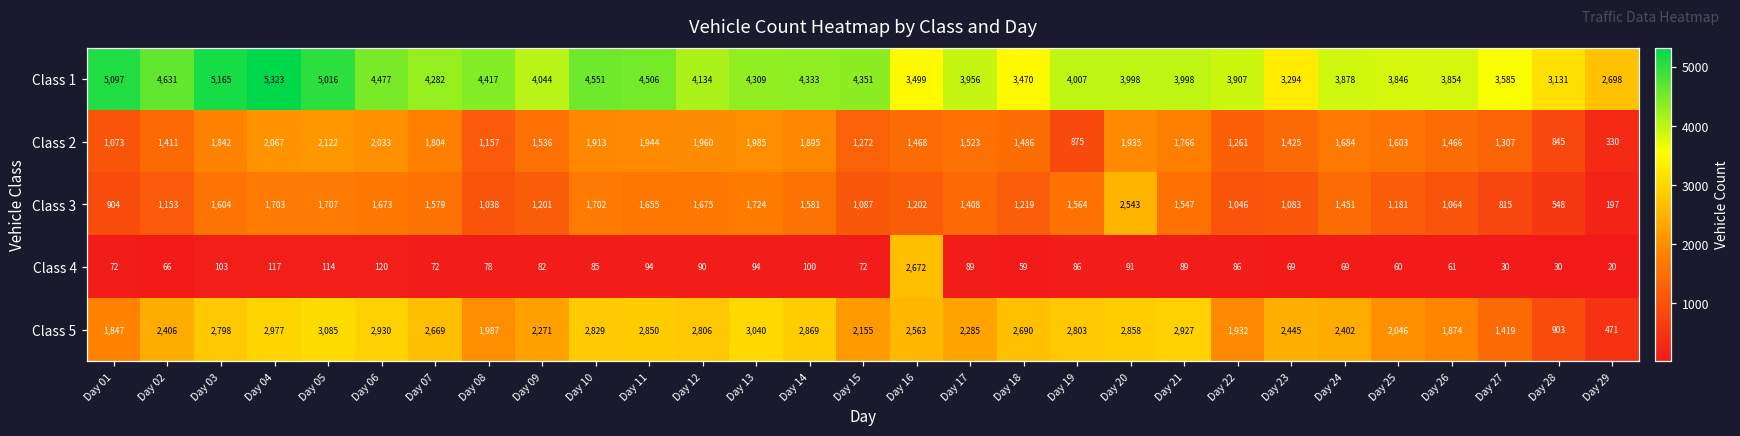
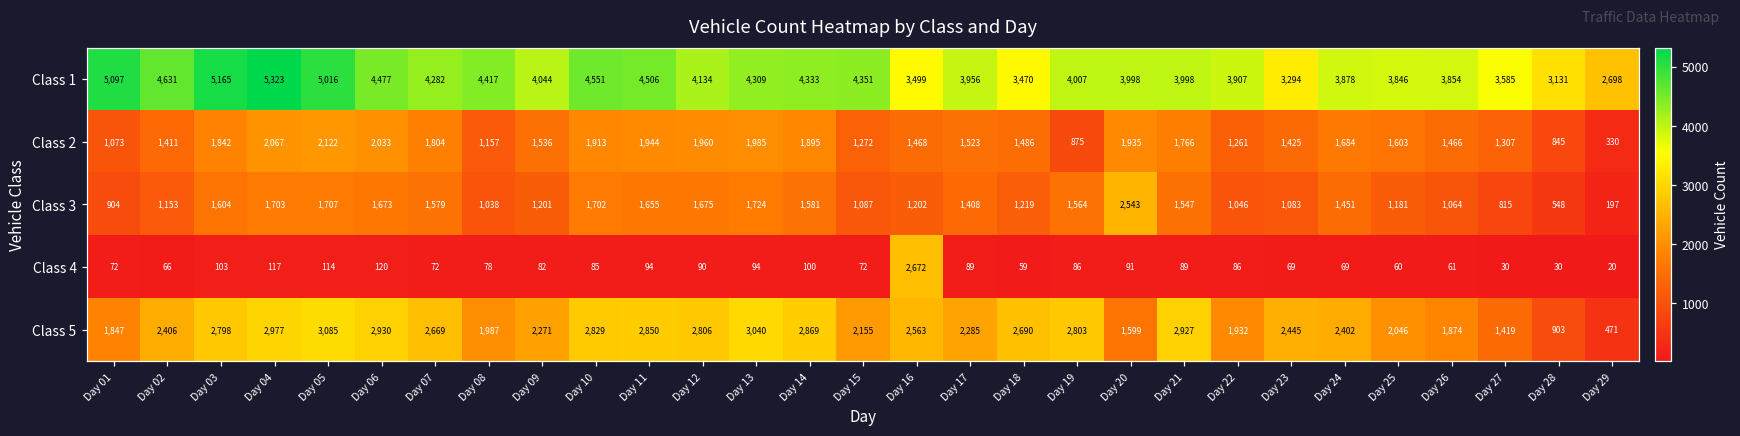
  {
    "Class 1": {
      "Day 01": "5,097",
      "Day 02": "4,631",
      "Day 03": "5,165",
      "Day 04": "5,323",
      "Day 05": "5,016",
      "Day 06": "4,477",
      "Day 07": "4,282",
      "Day 08": "4,417",
      "Day 09": "4,044",
      "Day 10": "4,551",
      "Day 11": "4,506",
      "Day 12": "4,134",
      "Day 13": "4,309",
      "Day 14": "4,333",
      "Day 15": "4,351",
      "Day 16": "3,499",
      "Day 17": "3,956",
      "Day 18": "3,470",
      "Day 19": "4,007",
      "Day 20": "3,998",
      "Day 21": "3,998",
      "Day 22": "3,907",
      "Day 23": "3,294",
      "Day 24": "3,878",
      "Day 25": "3,846",
      "Day 26": "3,854",
      "Day 27": "3,585",
      "Day 28": "3,131",
      "Day 29": "2,698"
    },
    "Class 2": {
      "Day 01": "1,073",
      "Day 02": "1,411",
      "Day 03": "1,842",
      "Day 04": "2,067",
      "Day 05": "2,122",
      "Day 06": "2,033",
      "Day 07": "1,804",
      "Day 08": "1,157",
      "Day 09": "1,536",
      "Day 10": "1,913",
      "Day 11": "1,944",
      "Day 12": "1,960",
      "Day 13": "1,985",
      "Day 14": "1,895",
      "Day 15": "1,272",
      "Day 16": "1,468",
      "Day 17": "1,523",
      "Day 18": "1,486",
      "Day 19": "875",
      "Day 20": "1,935",
      "Day 21": "1,766",
      "Day 22": "1,261",
      "Day 23": "1,425",
      "Day 24": "1,684",
      "Day 25": "1,603",
      "Day 26": "1,466",
      "Day 27": "1,307",
      "Day 28": "845",
      "Day 29": "330"
    },
    "Class 3": {
      "Day 01": "904",
      "Day 02": "1,153",
      "Day 03": "1,604",
      "Day 04": "1,703",
      "Day 05": "1,707",
      "Day 06": "1,673",
      "Day 07": "1,579",
      "Day 08": "1,038",
      "Day 09": "1,201",
      "Day 10": "1,702",
      "Day 11": "1,655",
      "Day 12": "1,675",
      "Day 13": "1,724",
      "Day 14": "1,581",
      "Day 15": "1,087",
      "Day 16": "1,202",
      "Day 17": "1,408",
      "Day 18": "1,219",
      "Day 19": "1,564",
      "Day 20": "2,543",
      "Day 21": "1,547",
      "Day 22": "1,046",
      "Day 23": "1,083",
      "Day 24": "1,451",
      "Day 25": "1,181",
      "Day 26": "1,064",
      "Day 27": "815",
      "Day 28": "548",
      "Day 29": "197"
    },
    "Class 4": {
      "Day 01": "72",
      "Day 02": "66",
      "Day 03": "103",
      "Day 04": "117",
      "Day 05": "114",
      "Day 06": "120",
      "Day 07": "72",
      "Day 08": "78",
      "Day 09": "82",
      "Day 10": "85",
      "Day 11": "94",
      "Day 12": "90",
      "Day 13": "94",
      "Day 14": "100",
      "Day 15": "72",
      "Day 16": "2,672",
      "Day 17": "89",
      "Day 18": "59",
      "Day 19": "86",
      "Day 20": "91",
      "Day 21": "89",
      "Day 22": "86",
      "Day 23": "69",
      "Day 24": "69",
      "Day 25": "60",
      "Day 26": "61",
      "Day 27": "30",
      "Day 28": "30",
      "Day 29": "20"
    },
    "Class 5": {
      "Day 01": "1,847",
      "Day 02": "2,406",
      "Day 03": "2,798",
      "Day 04": "2,977",
      "Day 05": "3,085",
      "Day 06": "2,930",
      "Day 07": "2,669",
      "Day 08": "1,987",
      "Day 09": "2,271",
      "Day 10": "2,829",
      "Day 11": "2,850",
      "Day 12": "2,806",
      "Day 13": "3,040",
      "Day 14": "2,869",
      "Day 15": "2,155",
      "Day 16": "2,563",
      "Day 17": "2,285",
      "Day 18": "2,690",
      "Day 19": "2,803",
-     "Day 20": "2,858",
+     "Day 20": "1,599",
      "Day 21": "2,927",
      "Day 22": "1,932",
      "Day 23": "2,445",
      "Day 24": "2,402",
      "Day 25": "2,046",
      "Day 26": "1,874",
      "Day 27": "1,419",
      "Day 28": "903",
      "Day 29": "471"
    }
  }
